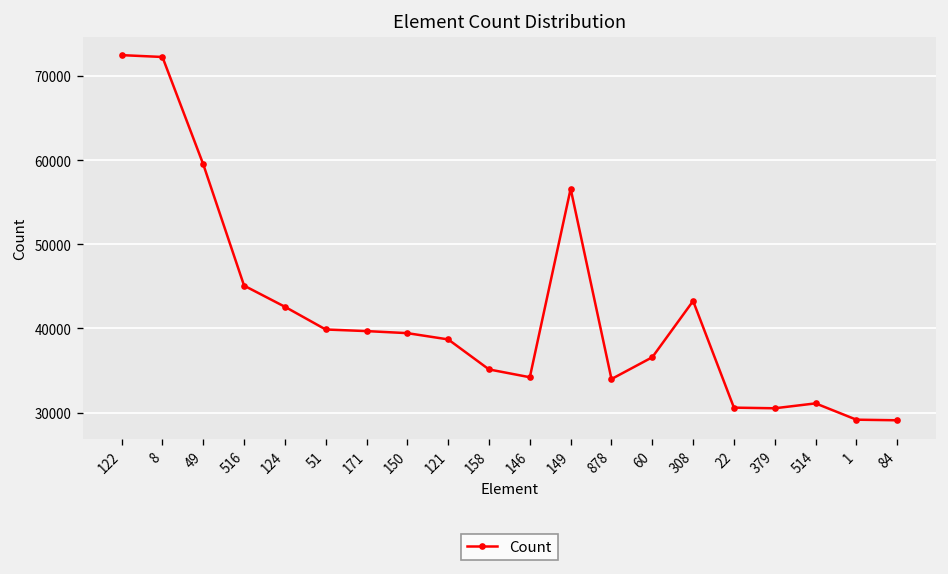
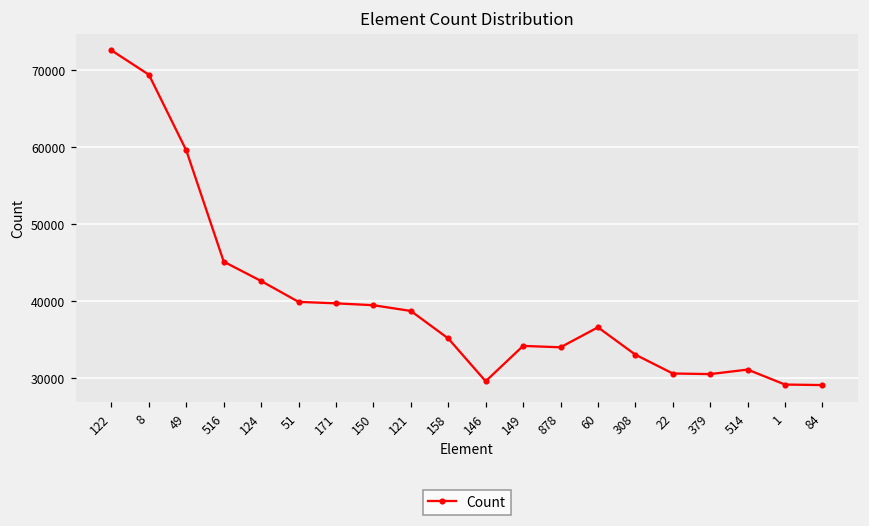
  {
    "122": 73000,
-   "8": 72000,
+   "8": 69000,
    "49": 60000,
    "516": 45000,
    "124": 43000,
    "51": 40000,
    "171": 40000,
    "150": 39000,
    "121": 39000,
    "158": 35000,
-   "146": 34000,
-   "149": 57000,
+   "146": 30000,
+   "149": 34000,
    "878": 34000,
    "60": 37000,
-   "308": 43000,
+   "308": 33000,
    "22": 31000,
    "379": 31000,
    "514": 31000,
    "1": 29000,
    "84": 29000
  }
